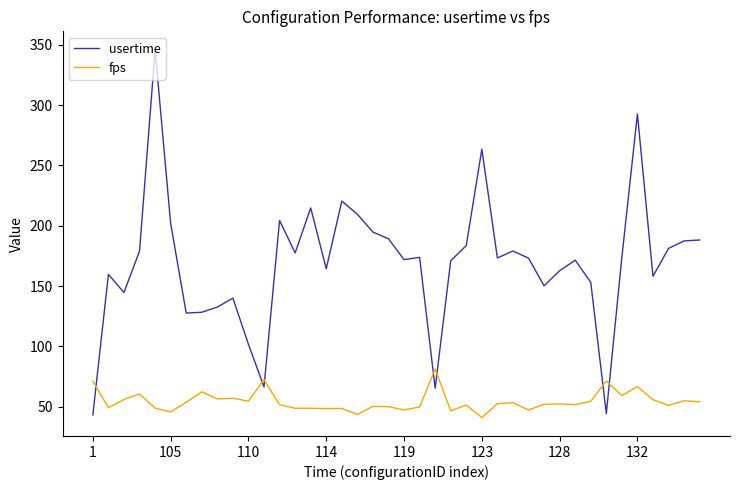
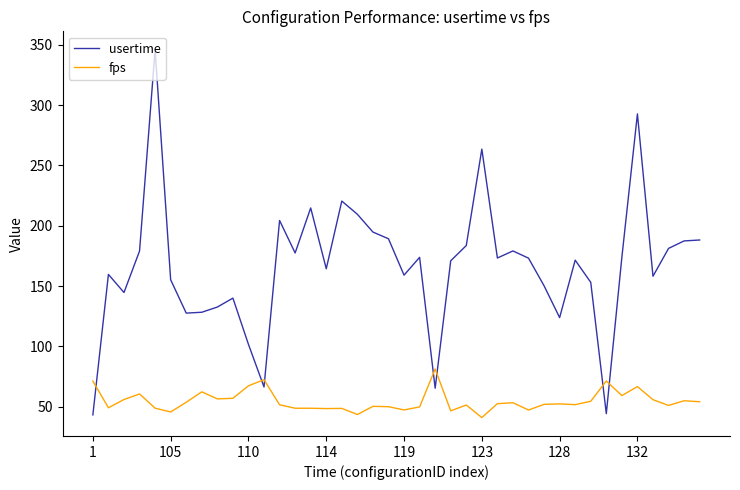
  {
    "usertime": {
-     "105": 202,
+     "105": 155,
      "110": 102,
      "114": 164,
-     "119": 172,
+     "119": 159,
      "123": 264,
-     "128": 163,
+     "128": 124,
      "132": 293
    },
    "fps": {
      "105": 46,
-     "110": 55,
+     "110": 67,
      "114": 49,
      "119": 47,
      "123": 41,
      "128": 52,
      "132": 67
    }
  }
